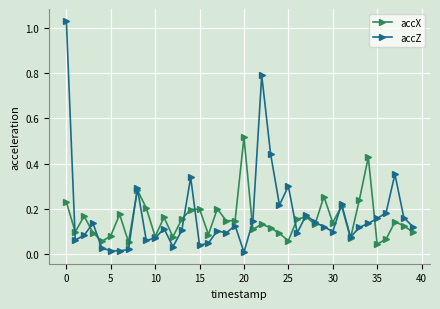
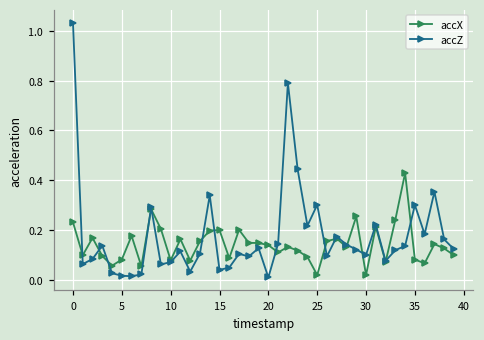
  {
    "accX": {
      "0": 0.23,
      "5": 0.08,
      "15": 0.20,
-     "20": 0.52,
-     "25": 0.06,
-     "30": 0.14,
-     "35": 0.05
+     "20": 0.14,
+     "25": 0.02,
+     "30": 0.02,
+     "35": 0.08
    },
    "accZ": {
      "0": 1.03,
      "5": 0.02,
      "15": 0.04,
      "20": 0.01,
      "25": 0.30,
      "30": 0.10,
-     "35": 0.16
+     "35": 0.30
    }
  }
